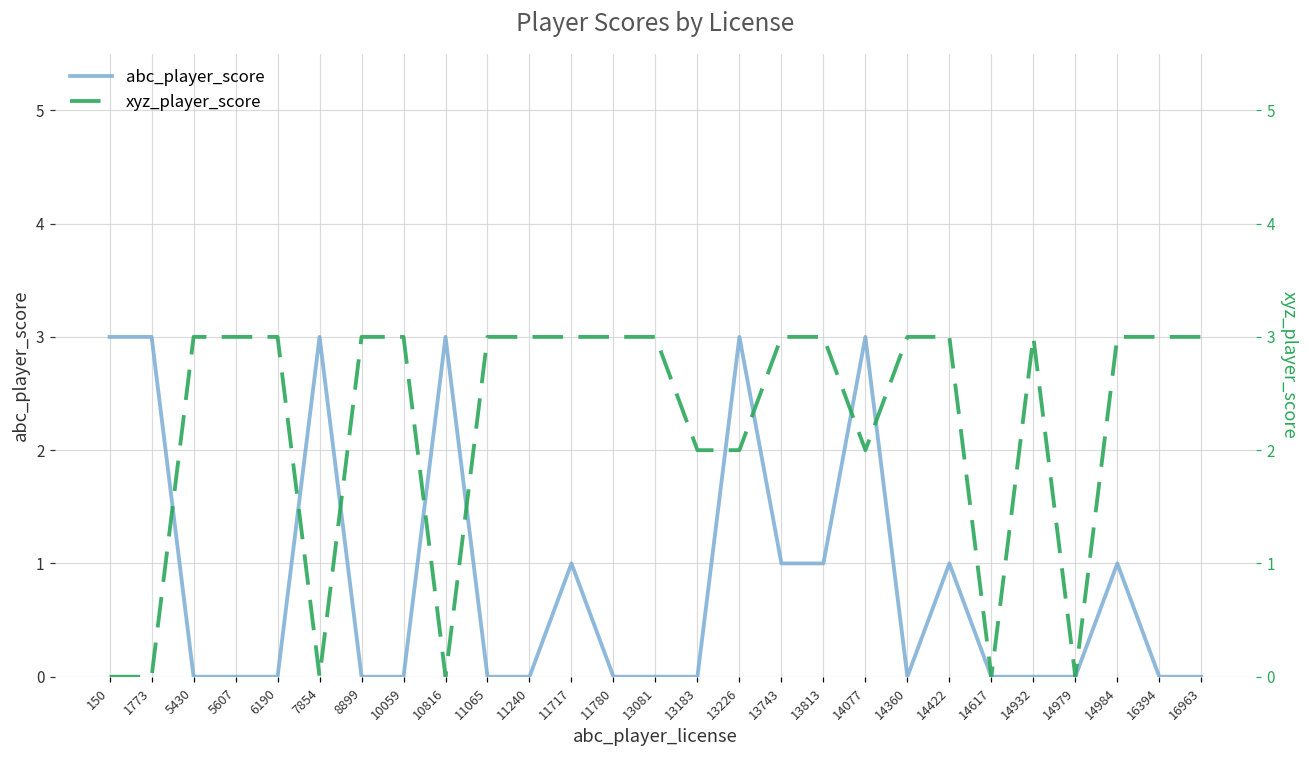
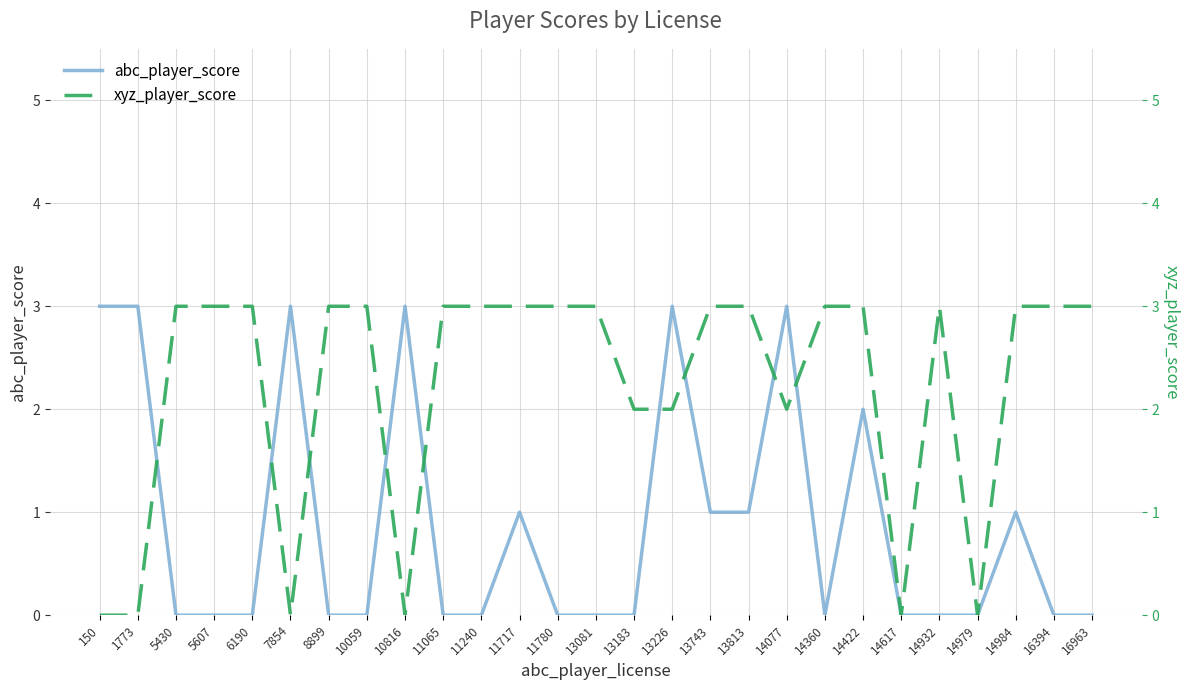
  {
    "abc_player_score": {
      "150": 3,
      "1773": 3,
      "5430": 0,
      "5607": 0,
      "6190": 0,
      "7854": 3,
      "8899": 0,
      "10059": 0,
      "10816": 3,
      "11065": 0,
      "11240": 0,
      "11717": 1,
      "11780": 0,
      "13081": 0,
      "13183": 0,
      "13226": 3,
      "13743": 1,
      "13813": 1,
      "14077": 3,
      "14360": 0,
-     "14422": 1,
+     "14422": 2,
      "14617": 0,
      "14932": 0,
      "14979": 0,
      "14984": 1,
      "16394": 0,
      "16963": 0
    },
    "xyz_player_score": {
      "150": 0.00,
      "1773": 0.00,
      "5430": 3.00,
      "5607": 3.00,
      "6190": 3.00,
      "7854": 0.00,
      "8899": 3.00,
      "10059": 3.00,
      "10816": 0.00,
      "11065": 3.00,
      "11240": 3.00,
      "11717": 3.00,
      "11780": 3.00,
      "13081": 3.00,
      "13183": 2.00,
      "13226": 2.00,
      "13743": 3.00,
      "13813": 3.00,
      "14077": 2.00,
      "14360": 3.00,
      "14422": 3.00,
      "14617": 0.00,
      "14932": 3.00,
      "14979": 0.00,
      "14984": 3.00,
      "16394": 3.00,
      "16963": 3.00
    }
  }
